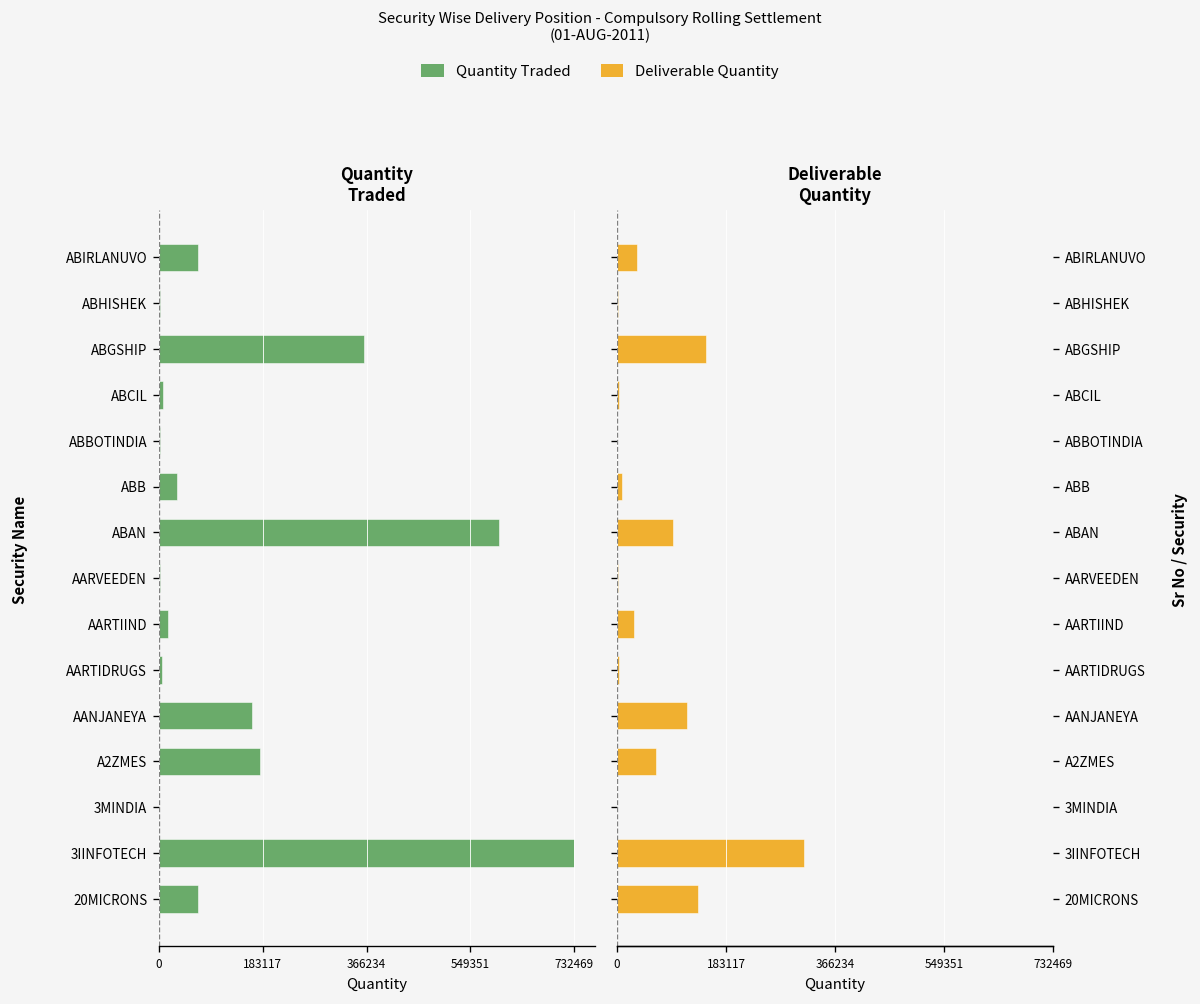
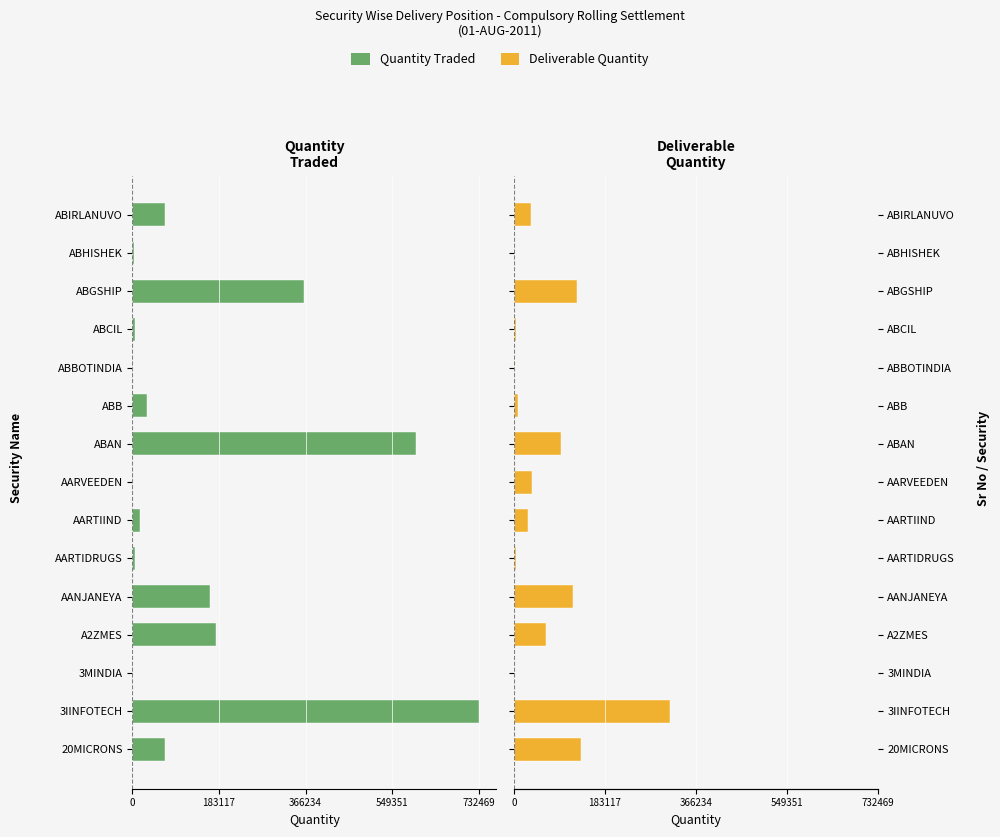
  {
    "Deliverable Quantity": {
      "ABIRLANUVO": 30000,
-     "ABGSHIP": 150000,
+     "ABGSHIP": 130000,
      "ABB": 10000,
      "ABAN": 90000,
-     "AARVEEDEN": 0,
+     "AARVEEDEN": 40000,
      "AARTIIND": 30000,
      "AANJANEYA": 120000,
      "A2ZMES": 70000,
      "3IINFOTECH": 310000,
      "20MICRONS": 140000
    }
  }
